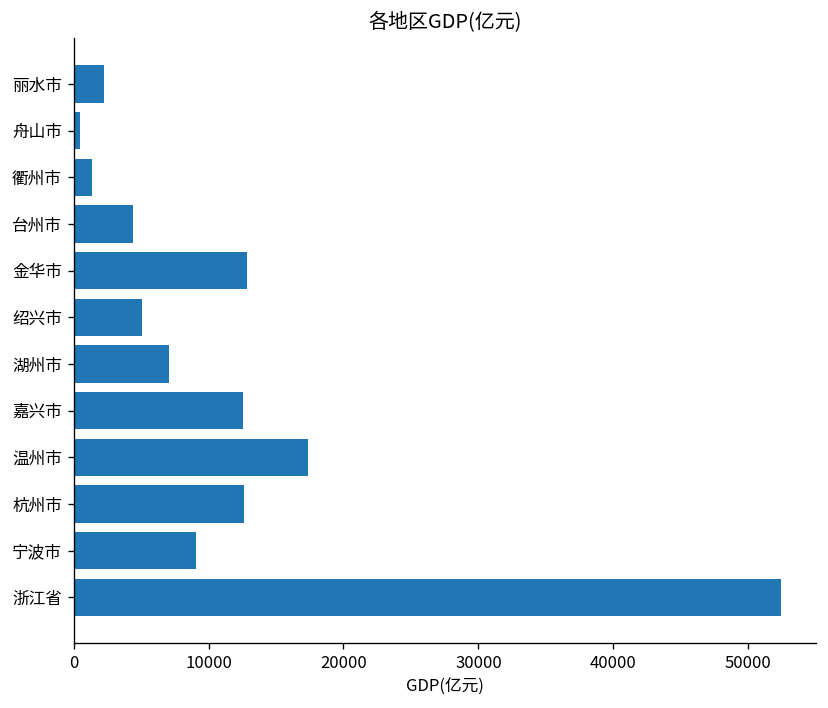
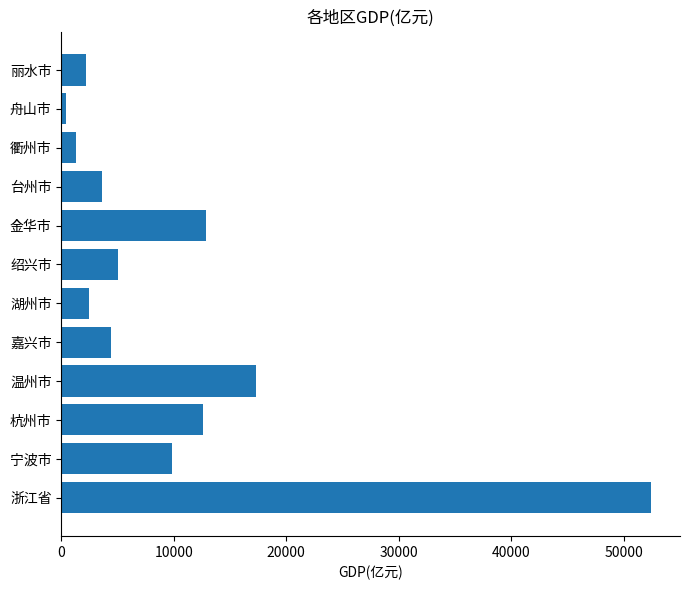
  {
    "丽水市": 2200,
    "舟山市": 400,
    "衢州市": 1300,
-   "台州市": 4400,
+   "台州市": 3600,
    "金华市": 12800,
    "绍兴市": 5100,
-   "湖州市": 7100,
-   "嘉兴市": 12500,
+   "湖州市": 2500,
+   "嘉兴市": 4400,
    "温州市": 17400,
    "杭州市": 12600,
-   "宁波市": 9100,
+   "宁波市": 9800,
    "浙江省": 52400
  }
